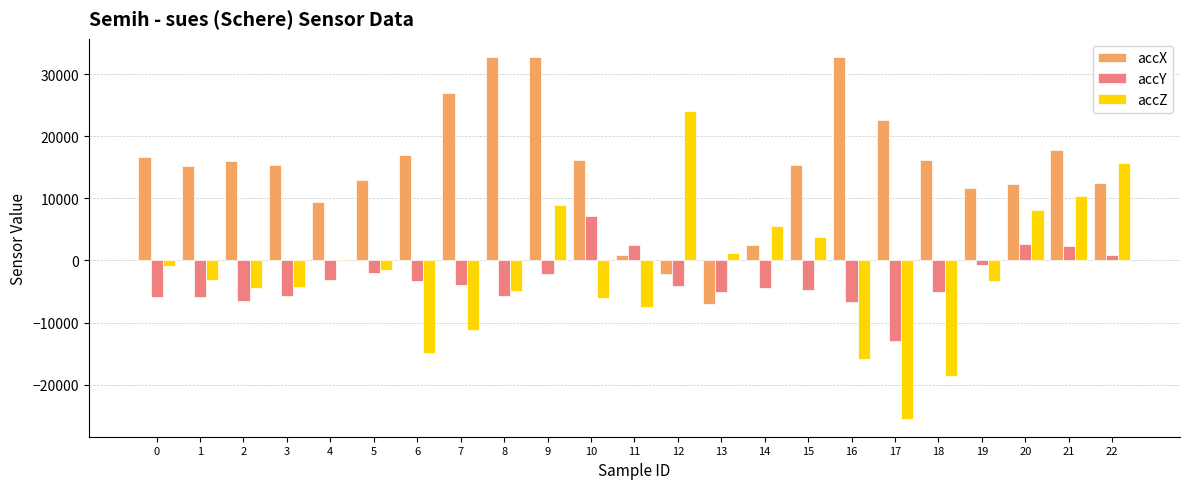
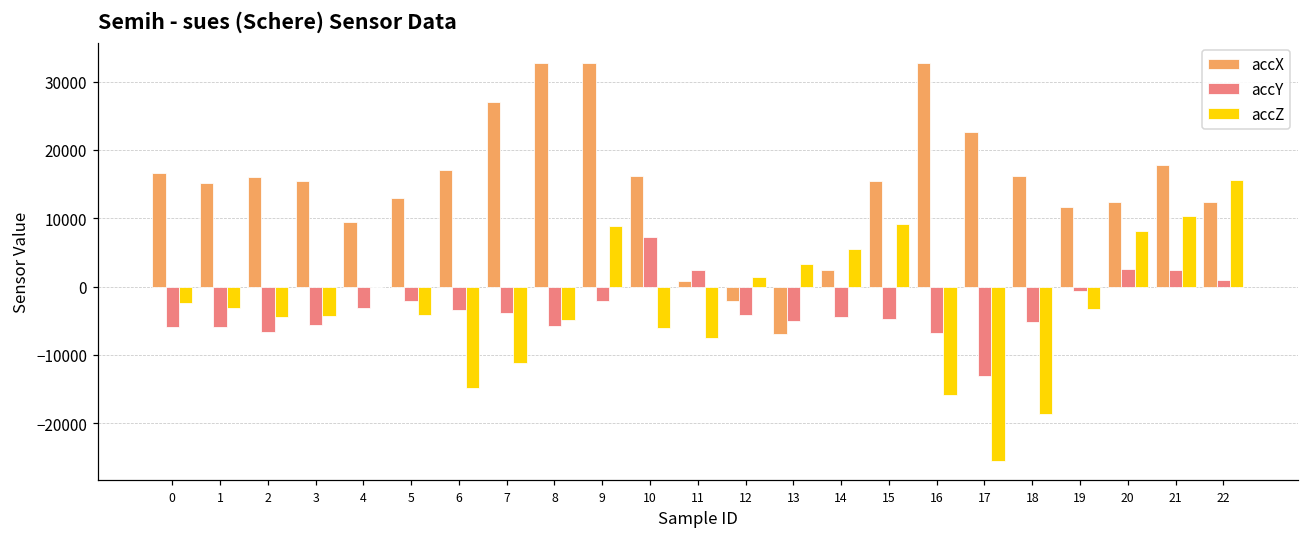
  {
    "accZ": {
-     "0": -1000,
+     "0": -2000,
      "1": -3000,
      "2": -4000,
      "3": -4000,
-     "5": -2000,
+     "5": -4000,
      "6": -15000,
      "7": -11000,
      "8": -5000,
      "9": 9000,
      "10": -6000,
      "11": -7000,
-     "12": 24000,
-     "13": 1000,
+     "12": 1000,
+     "13": 3000,
      "14": 5000,
-     "15": 4000,
+     "15": 9000,
      "16": -16000,
      "17": -25000,
      "18": -19000,
      "19": -3000,
      "20": 8000,
      "21": 10000,
      "22": 16000
    }
  }
